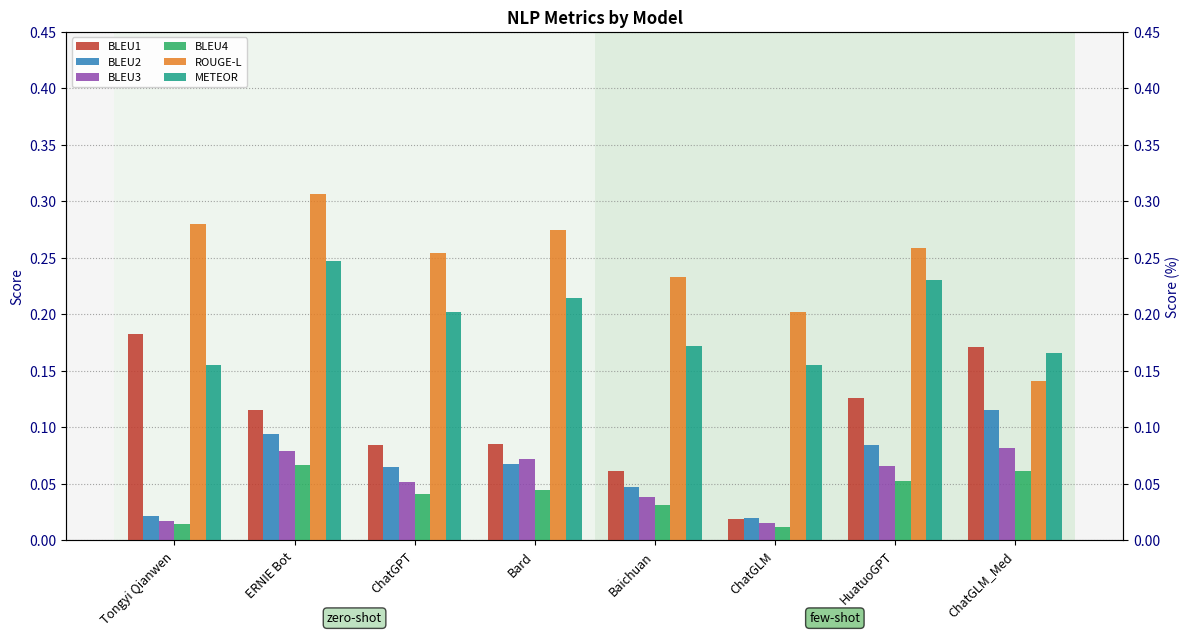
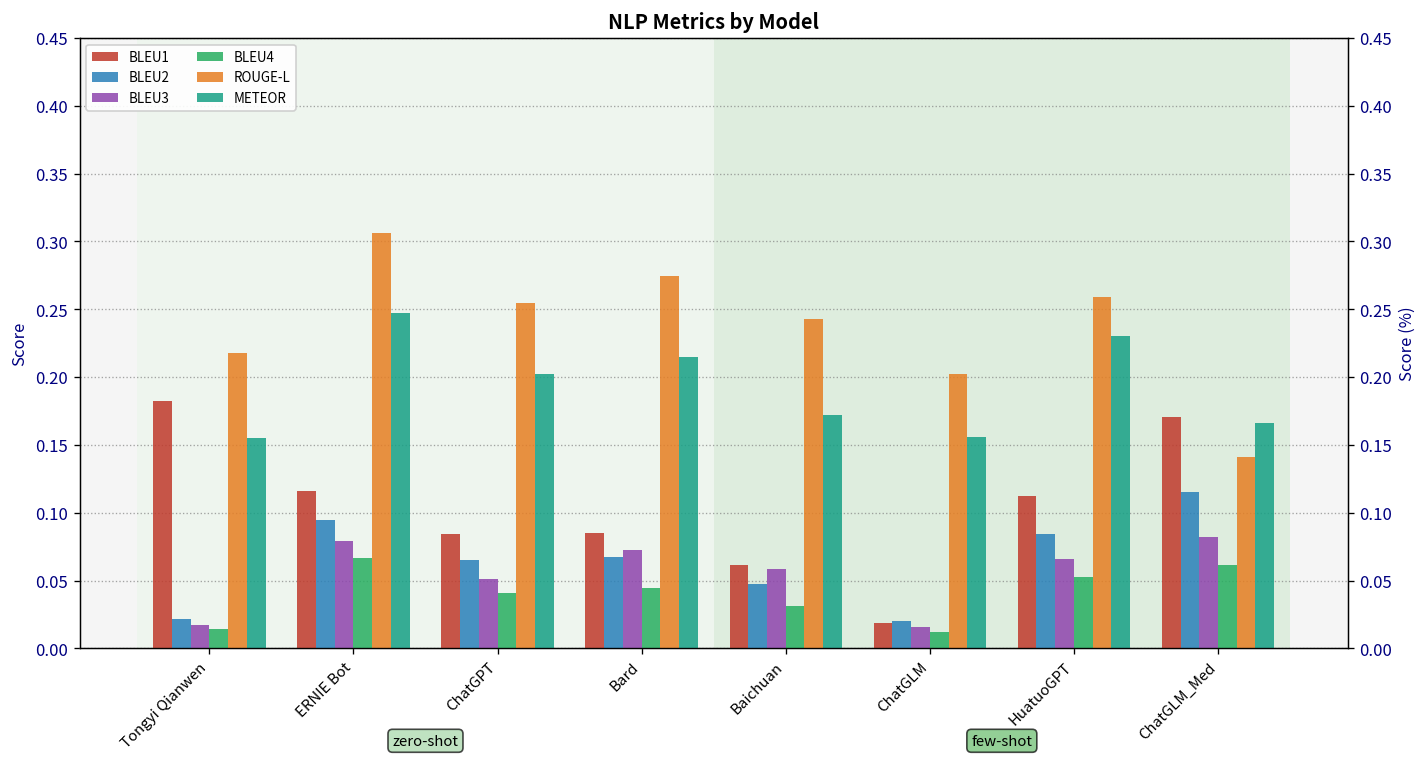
  {
    "BLEU1": {
      "Tongyi Qianwen": 0.182,
      "ERNIE Bot": 0.116,
      "ChatGPT": 0.084,
      "Bard": 0.085,
      "Baichuan": 0.061,
      "ChatGLM": 0.019,
-     "HuatuoGPT": 0.126,
+     "HuatuoGPT": 0.113,
      "ChatGLM_Med": 0.171
    },
    "BLEU2": {
      "Tongyi Qianwen": 0.022,
      "ERNIE Bot": 0.094,
      "ChatGPT": 0.065,
      "Bard": 0.067,
      "Baichuan": 0.047,
      "ChatGLM": 0.020,
      "HuatuoGPT": 0.084,
      "ChatGLM_Med": 0.115
    },
    "BLEU3": {
      "Tongyi Qianwen": 0.017,
      "ERNIE Bot": 0.079,
      "ChatGPT": 0.051,
      "Bard": 0.072,
-     "Baichuan": 0.038,
+     "Baichuan": 0.059,
      "ChatGLM": 0.016,
      "HuatuoGPT": 0.066,
      "ChatGLM_Med": 0.082
    },
    "ROUGE-L": {
-     "Tongyi Qianwen": 0.280,
+     "Tongyi Qianwen": 0.218,
      "ERNIE Bot": 0.306,
      "ChatGPT": 0.254,
      "Bard": 0.275,
-     "Baichuan": 0.233,
+     "Baichuan": 0.243,
      "ChatGLM": 0.203,
      "HuatuoGPT": 0.259,
      "ChatGLM_Med": 0.141
    }
  }
